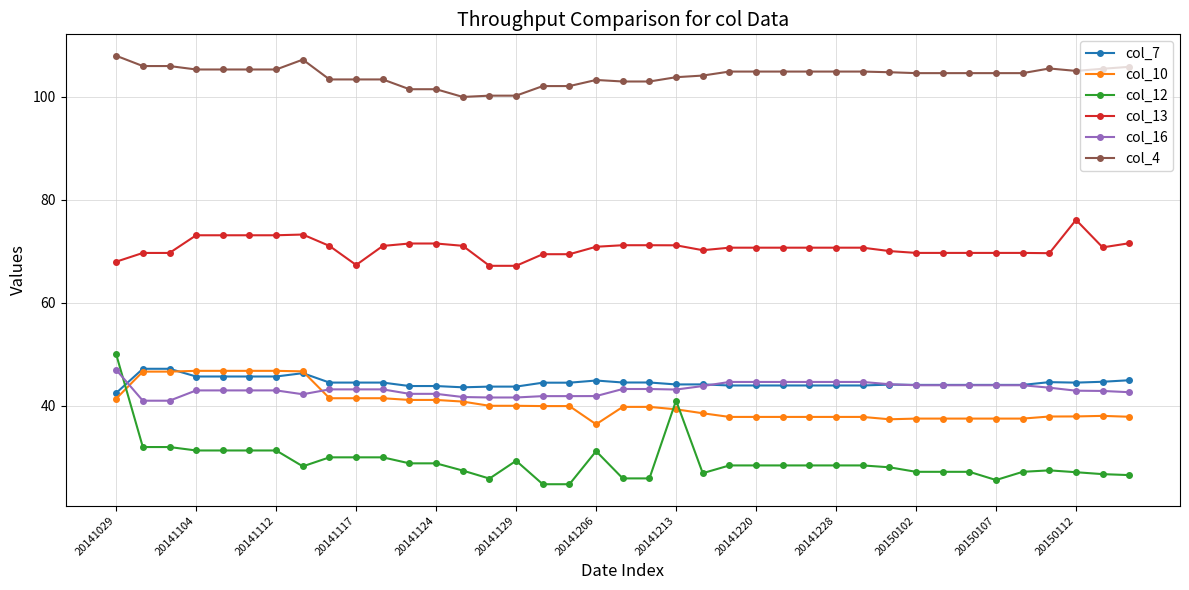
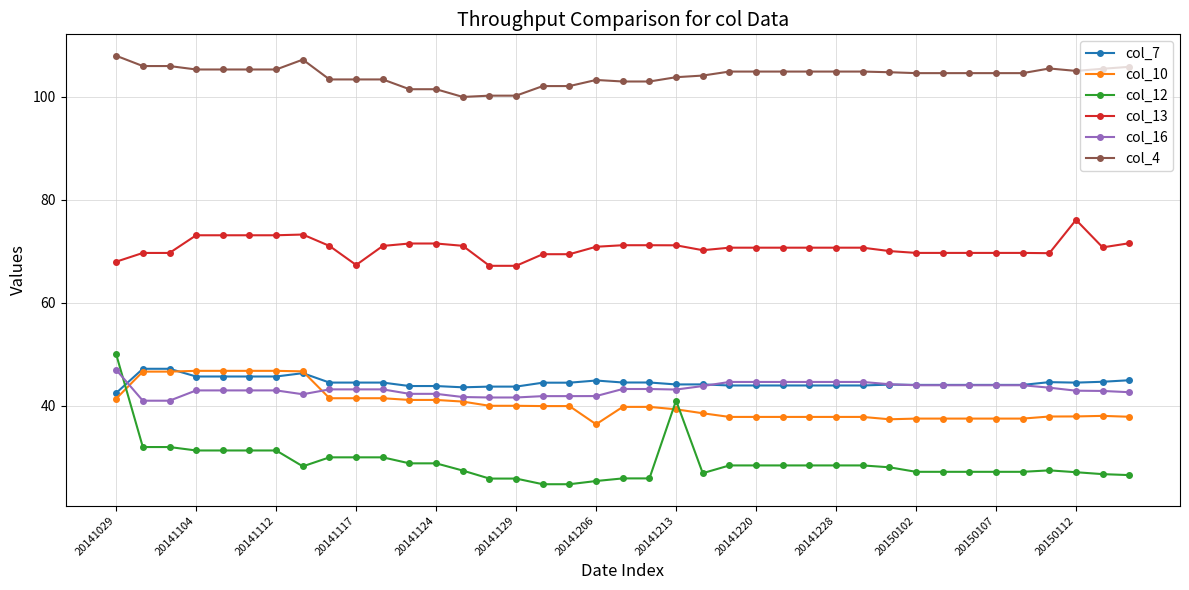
  {
    "col_7": {
      "20141029": 43,
      "20141104": 46,
      "20141112": 46,
      "20141117": 45,
      "20141124": 44,
      "20141129": 44,
      "20141206": 45,
      "20141213": 44,
      "20141220": 44,
      "20141228": 44,
      "20150112": 45
    },
    "col_10": {
      "20141029": 41,
      "20141104": 47,
      "20141112": 47,
      "20141117": 41,
      "20141124": 41,
      "20141129": 40,
      "20141206": 36,
      "20141213": 39,
      "20141220": 38,
      "20141228": 38,
      "20150102": 38,
      "20150107": 38,
      "20150112": 38
    },
    "col_12": {
      "20141029": 50,
      "20141104": 31,
      "20141112": 31,
      "20141117": 30,
      "20141124": 29,
-     "20141129": 29,
-     "20141206": 31,
+     "20141129": 26,
+     "20141206": 25,
      "20141213": 41,
      "20141220": 28,
      "20141228": 28,
      "20150102": 27,
-     "20150107": 26,
+     "20150107": 27,
      "20150112": 27
    },
    "col_13": {
      "20141029": 68,
      "20141104": 73,
      "20141112": 73,
      "20141117": 67,
      "20141124": 72,
      "20141129": 67,
      "20141206": 71,
      "20141213": 71,
      "20141220": 71,
      "20141228": 71,
      "20150102": 70,
      "20150107": 70,
      "20150112": 76
    },
    "col_16": {
      "20141029": 47,
      "20141104": 43,
      "20141112": 43,
      "20141117": 43,
      "20141124": 42,
      "20141129": 42,
      "20141206": 42,
      "20141213": 43,
      "20141220": 45,
      "20141228": 45,
      "20150112": 43
    },
    "col_4": {
      "20141029": 108,
      "20141104": 105,
      "20141112": 105,
      "20141117": 103,
      "20141124": 102,
      "20141129": 100,
      "20141206": 103,
      "20141213": 104,
      "20141220": 105,
      "20141228": 105,
      "20150102": 105,
      "20150107": 105,
      "20150112": 105
    }
  }
